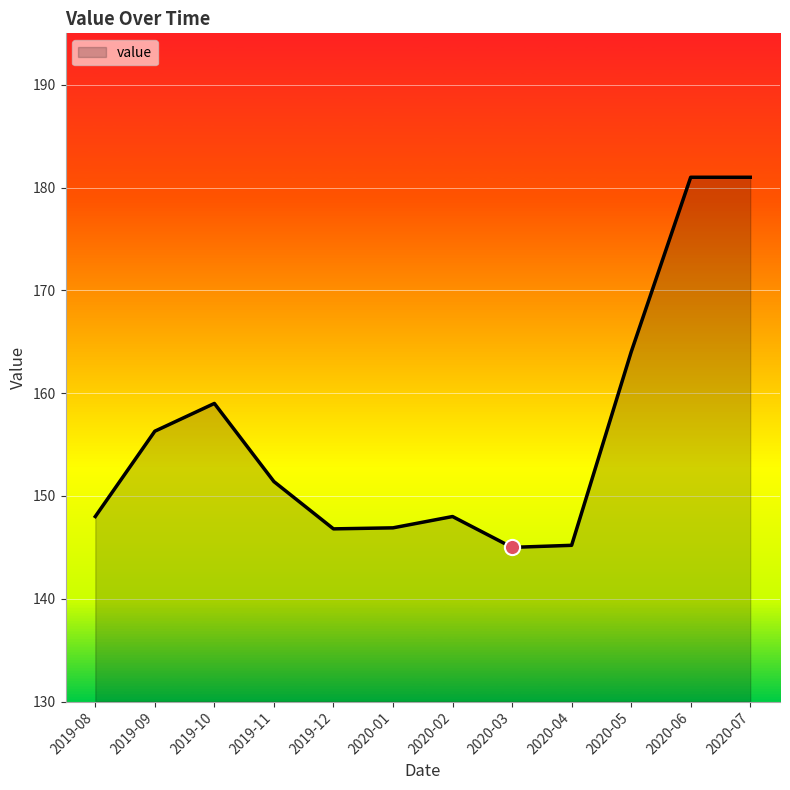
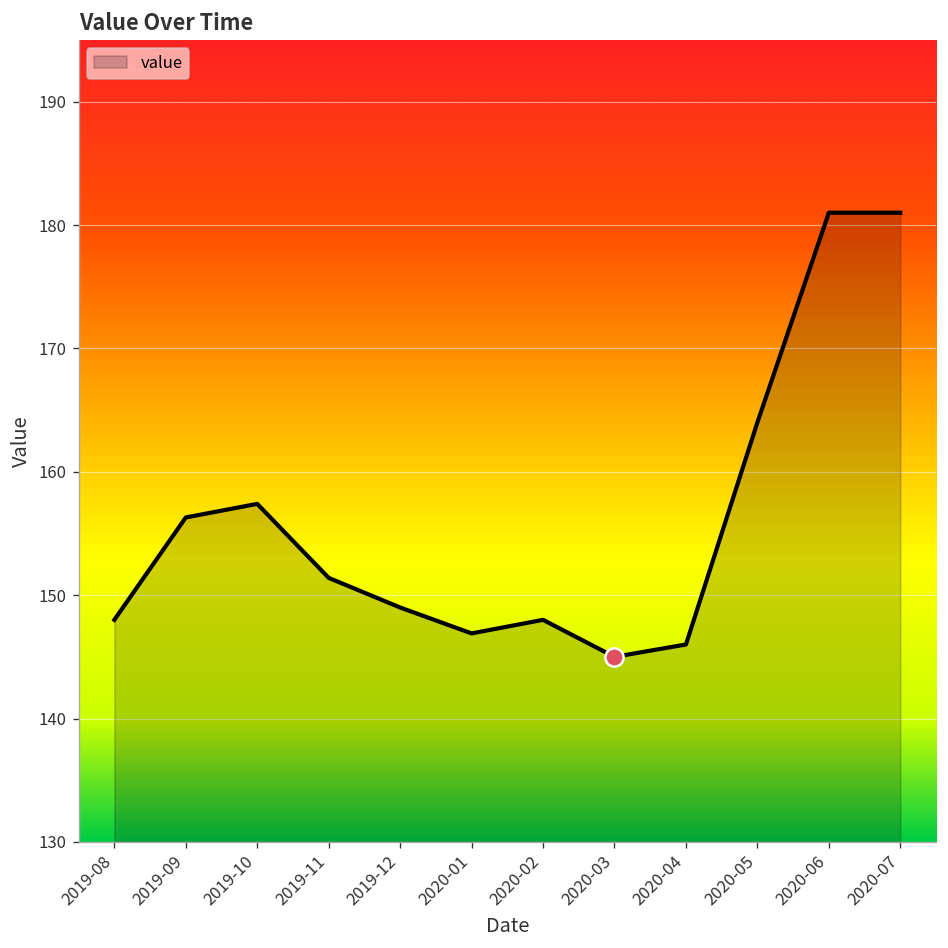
  {
    "value": {
      "2019-08": 148.0,
      "2019-09": 156.3,
-     "2019-10": 159.0,
+     "2019-10": 157.4,
      "2019-11": 151.4,
-     "2019-12": 146.8,
+     "2019-12": 149.0,
      "2020-01": 146.9,
      "2020-02": 148.0,
-     "2020-04": 145.2,
+     "2020-04": 146.0,
      "2020-05": 164.0,
      "2020-06": 181.0,
      "2020-07": 181.0
    }
  }
